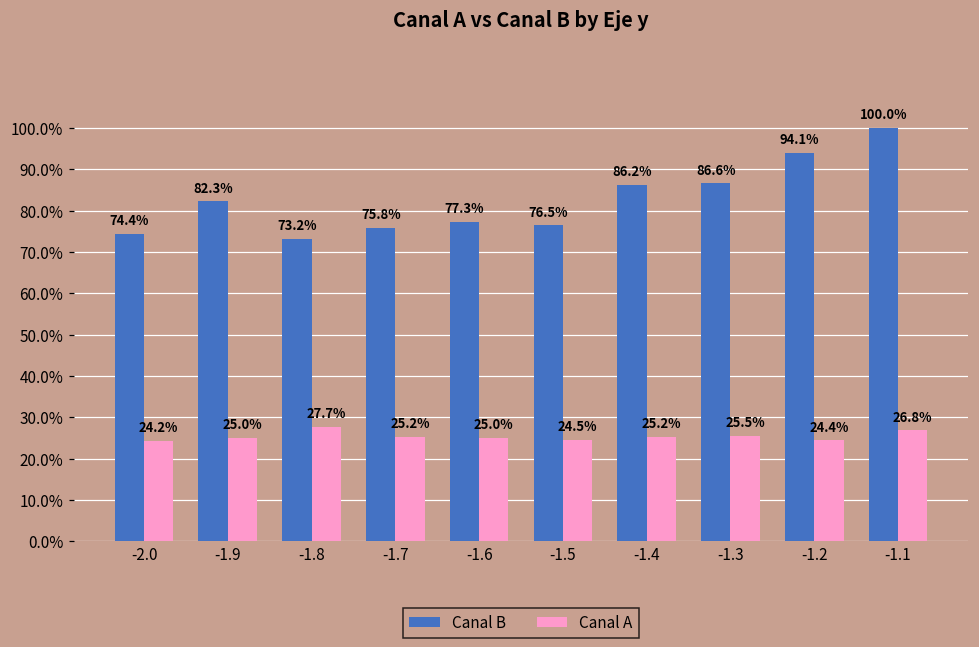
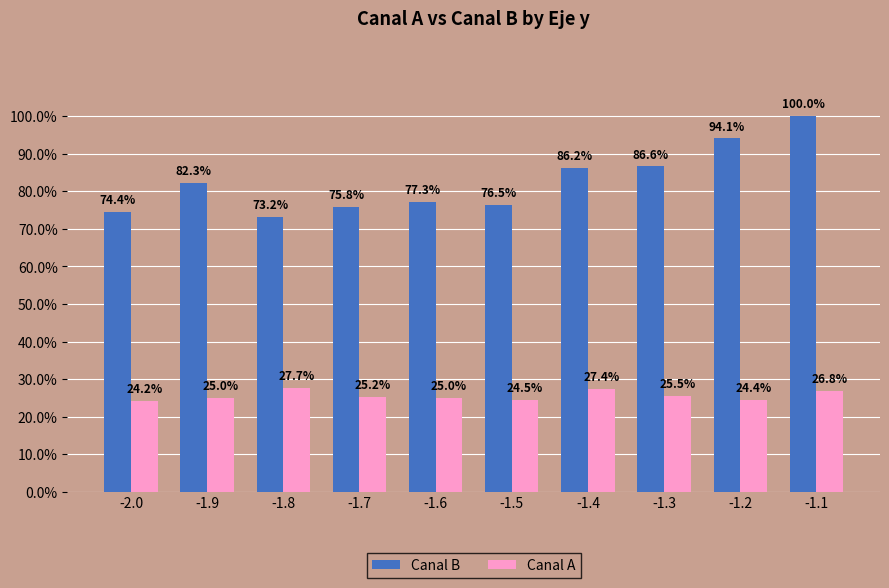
  {
    "Canal B": {
      "-2.0": "74.4%",
      "-1.9": "82.3%",
      "-1.8": "73.2%",
      "-1.7": "75.8%",
      "-1.6": "77.3%",
      "-1.5": "76.5%",
      "-1.4": "86.2%",
      "-1.3": "86.6%",
      "-1.2": "94.1%",
      "-1.1": "100.0%"
    },
    "Canal A": {
      "-2.0": "24.2%",
      "-1.9": "25.0%",
      "-1.8": "27.7%",
      "-1.7": "25.2%",
      "-1.6": "25.0%",
      "-1.5": "24.5%",
-     "-1.4": "25.2%",
+     "-1.4": "27.4%",
      "-1.3": "25.5%",
      "-1.2": "24.4%",
      "-1.1": "26.8%"
    }
  }
